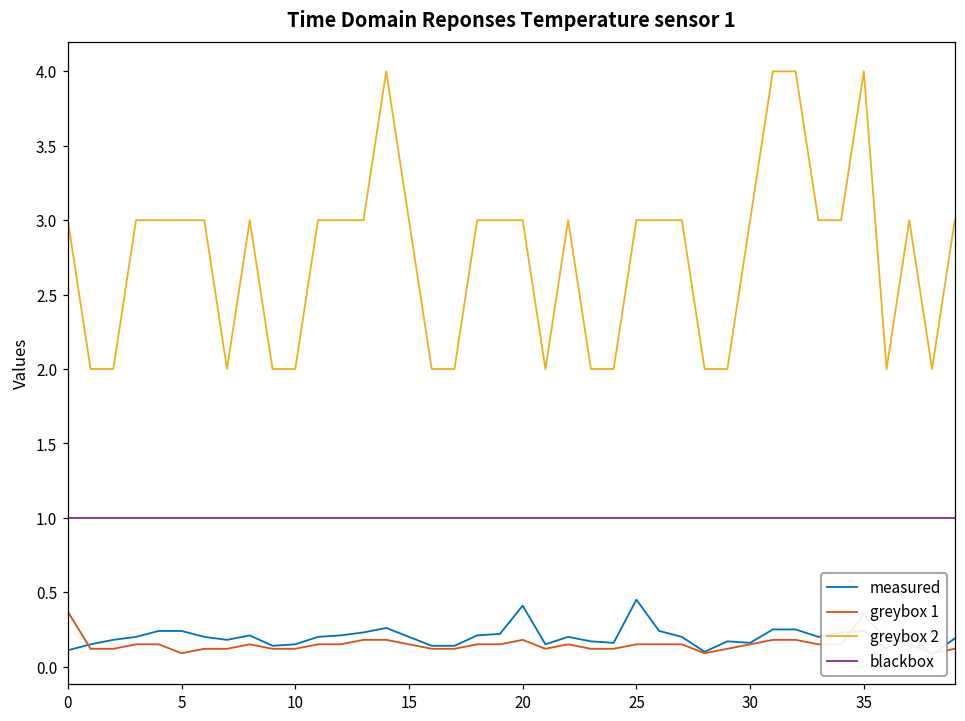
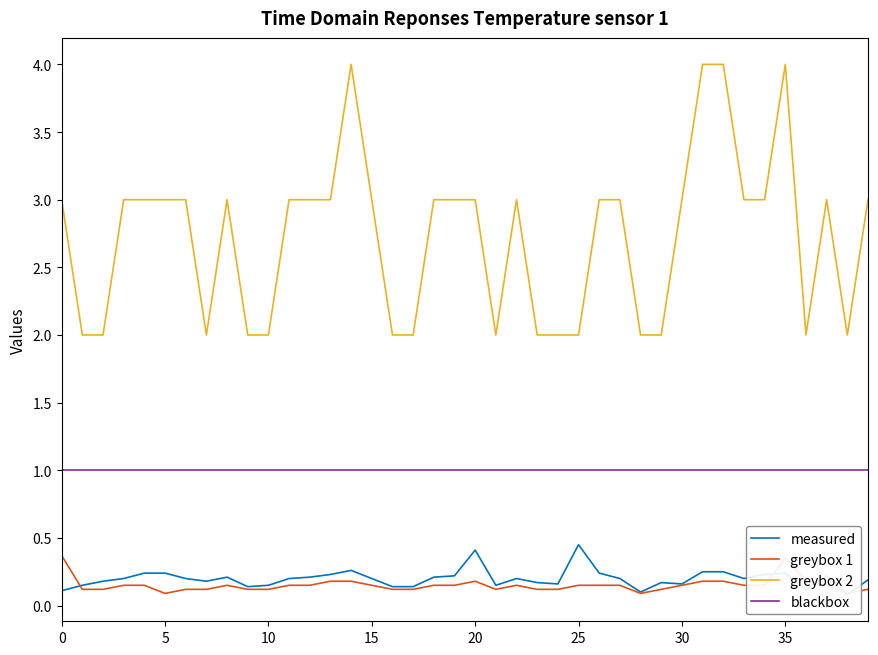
  {
    "measured": {
      "0": 0.11,
      "5": 0.24,
      "10": 0.15,
      "15": 0.20,
      "20": 0.41,
      "25": 0.45
    },
    "greybox 1": {
      "0": 0.37,
      "5": 0.09,
      "10": 0.12,
      "15": 0.15,
      "20": 0.18,
      "25": 0.15
    },
    "greybox 2": {
      "0": 3,
      "5": 3,
      "10": 2,
      "15": 3,
      "20": 3,
-     "25": 3,
+     "25": 2,
      "30": 3,
      "35": 4
    },
    "blackbox": {
      "0": 1,
      "5": 1,
      "10": 1,
      "15": 1,
      "20": 1,
      "25": 1,
      "30": 1,
      "35": 1
    }
  }
